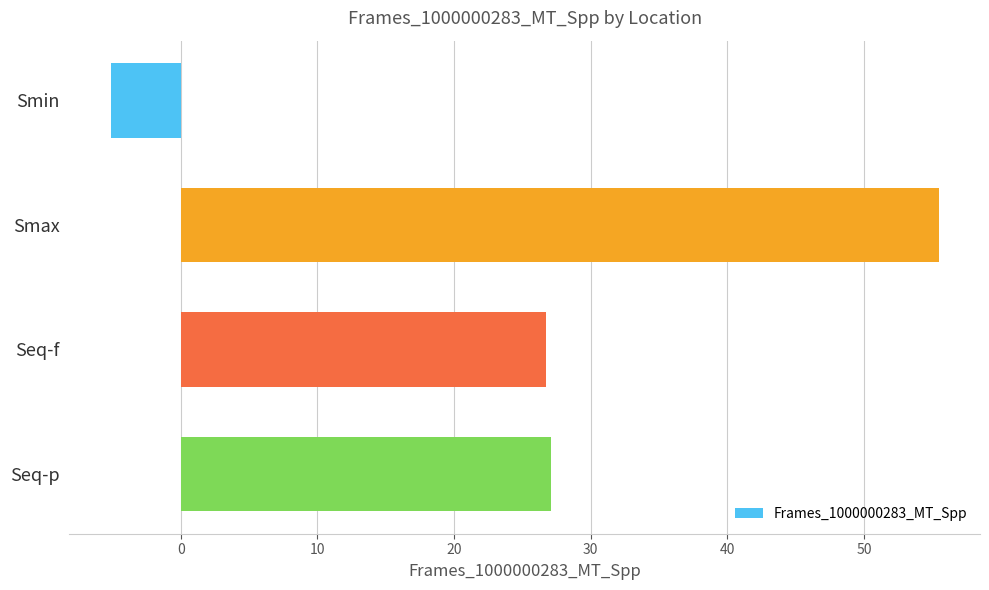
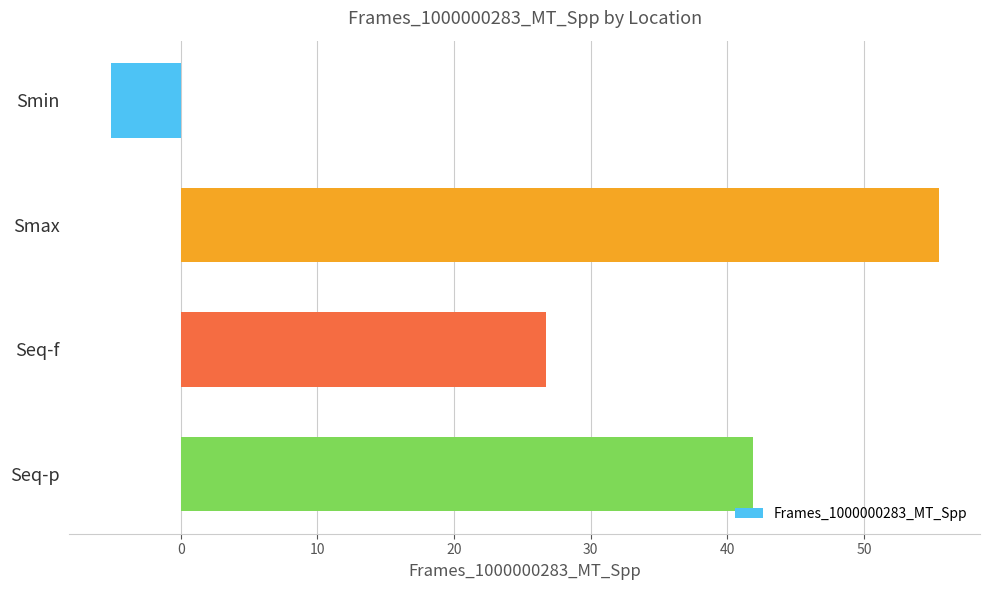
  {
    "Smin": -5.1,
    "Smax": 55.5,
    "Seq-f": 26.7,
-   "Seq-p": 27.1
+   "Seq-p": 41.8
  }
